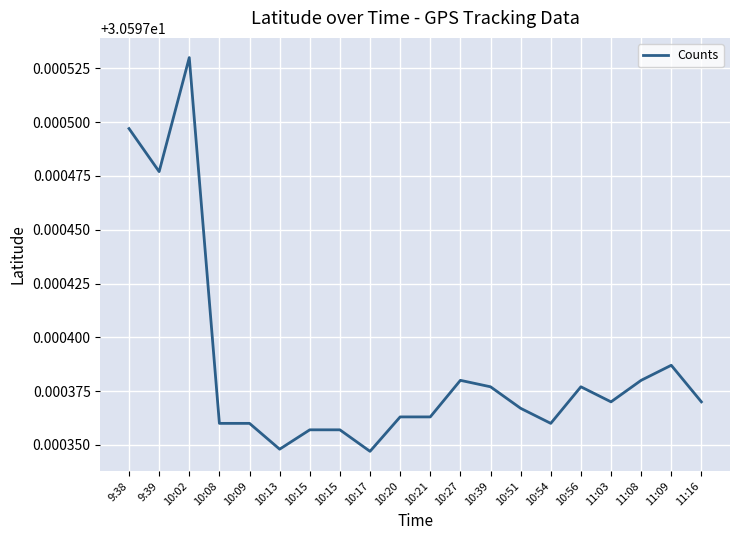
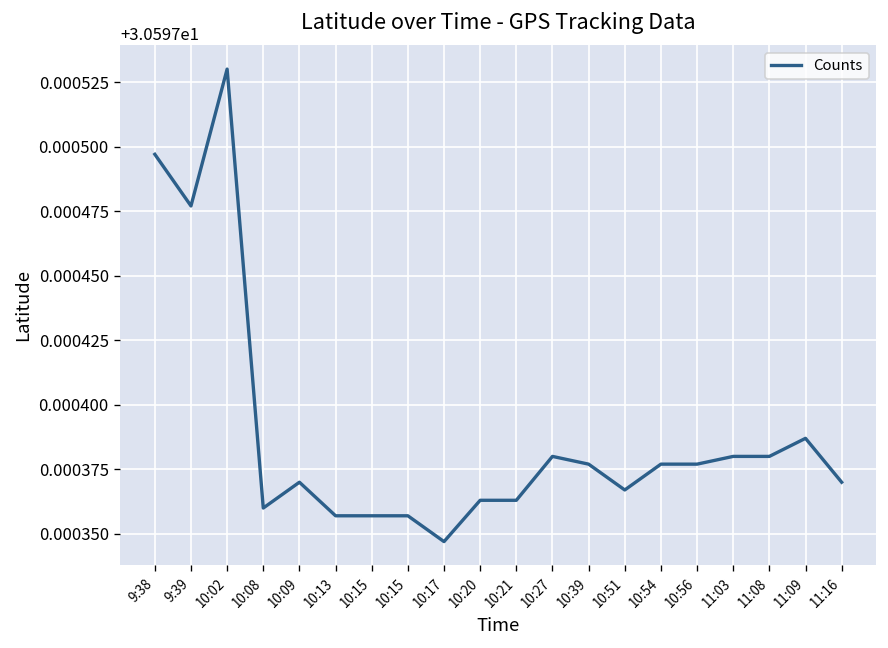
  {
    "9:38": 30.597497,
    "9:39": 30.597477,
    "10:02": 30.597530,
    "10:08": 30.597360,
-   "10:09": 30.597360,
-   "10:13": 30.59735,
+   "10:09": 30.597370,
+   "10:13": 30.59736,
    "10:17": 30.597347,
    "10:20": 30.597363,
    "10:21": 30.597363,
    "10:27": 30.597380,
    "10:39": 30.597377,
    "10:51": 30.597367,
-   "10:54": 30.59736,
+   "10:54": 30.59738,
    "10:56": 30.597377,
-   "11:03": 30.597370,
+   "11:03": 30.597380,
    "11:08": 30.597380,
    "11:09": 30.597387,
    "11:16": 30.597370
  }
